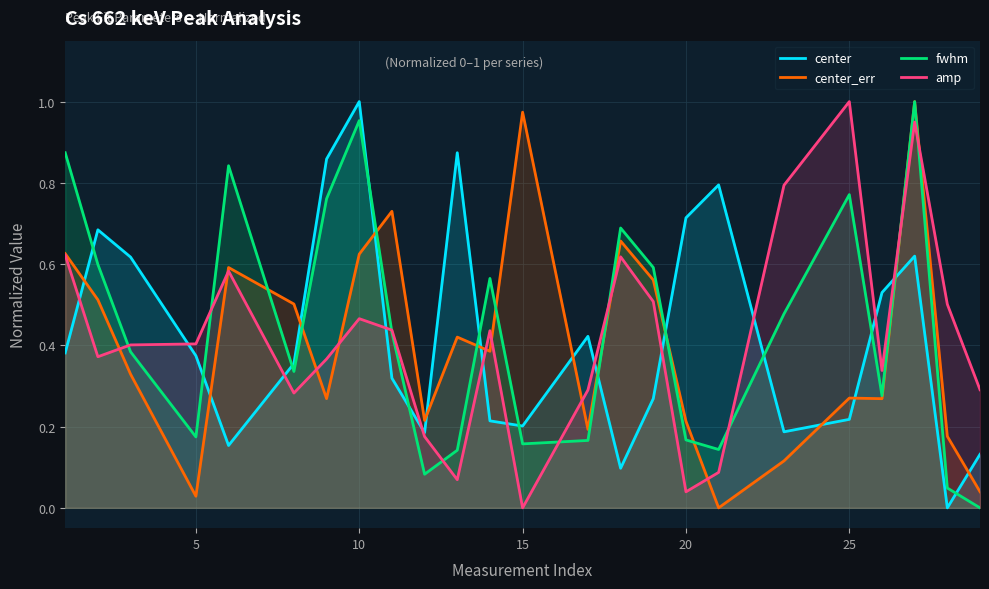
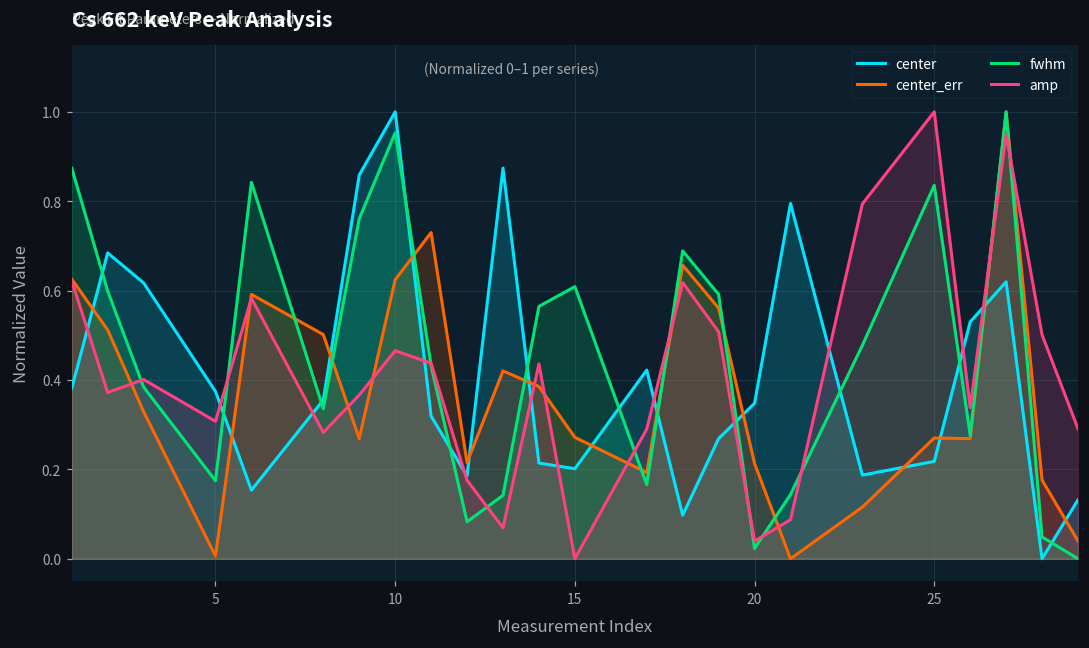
  {
    "center": {
      "5": 0.37,
      "10": 1.00,
      "15": 0.20,
-     "20": 0.71,
+     "20": 0.35,
      "25": 0.22
    },
    "center_err": {
-     "5": 0.03,
+     "5": 0.01,
      "10": 0.62,
-     "15": 0.97,
+     "15": 0.27,
      "20": 0.21,
      "25": 0.27
    },
    "fwhm": {
      "5": 0.17,
      "10": 0.95,
-     "15": 0.16,
-     "20": 0.17,
-     "25": 0.77
+     "15": 0.61,
+     "20": 0.02,
+     "25": 0.84
    },
    "amp": {
-     "5": 0.40,
+     "5": 0.31,
      "10": 0.47,
      "15": 0.00,
      "20": 0.04,
      "25": 1.00
    }
  }
